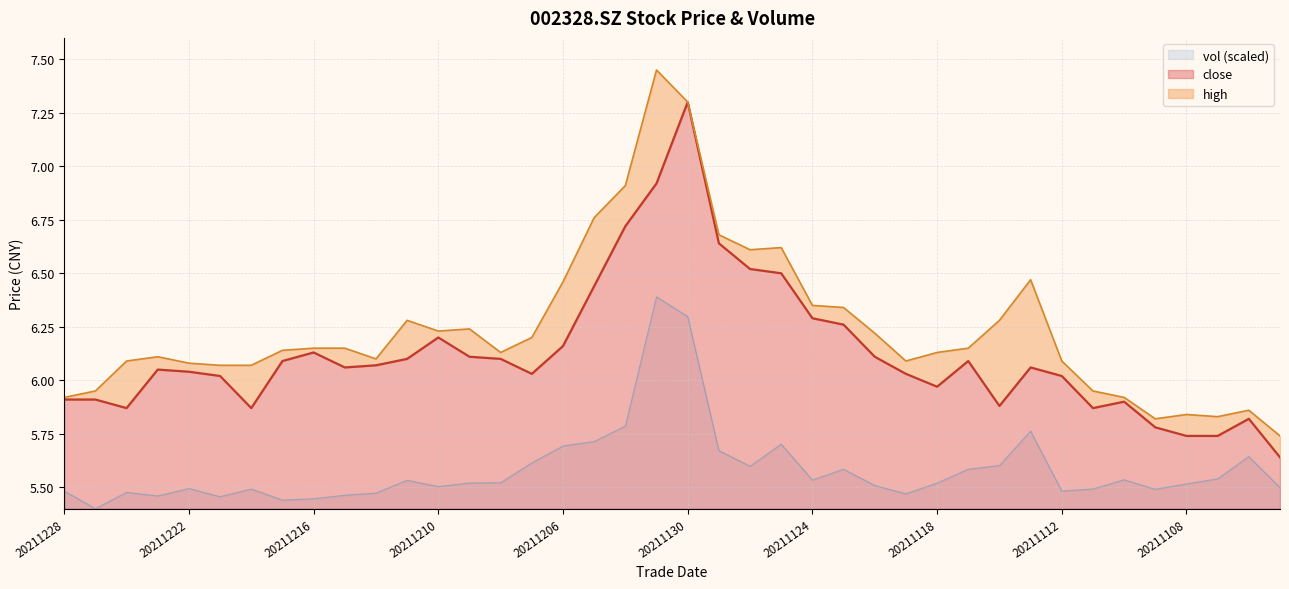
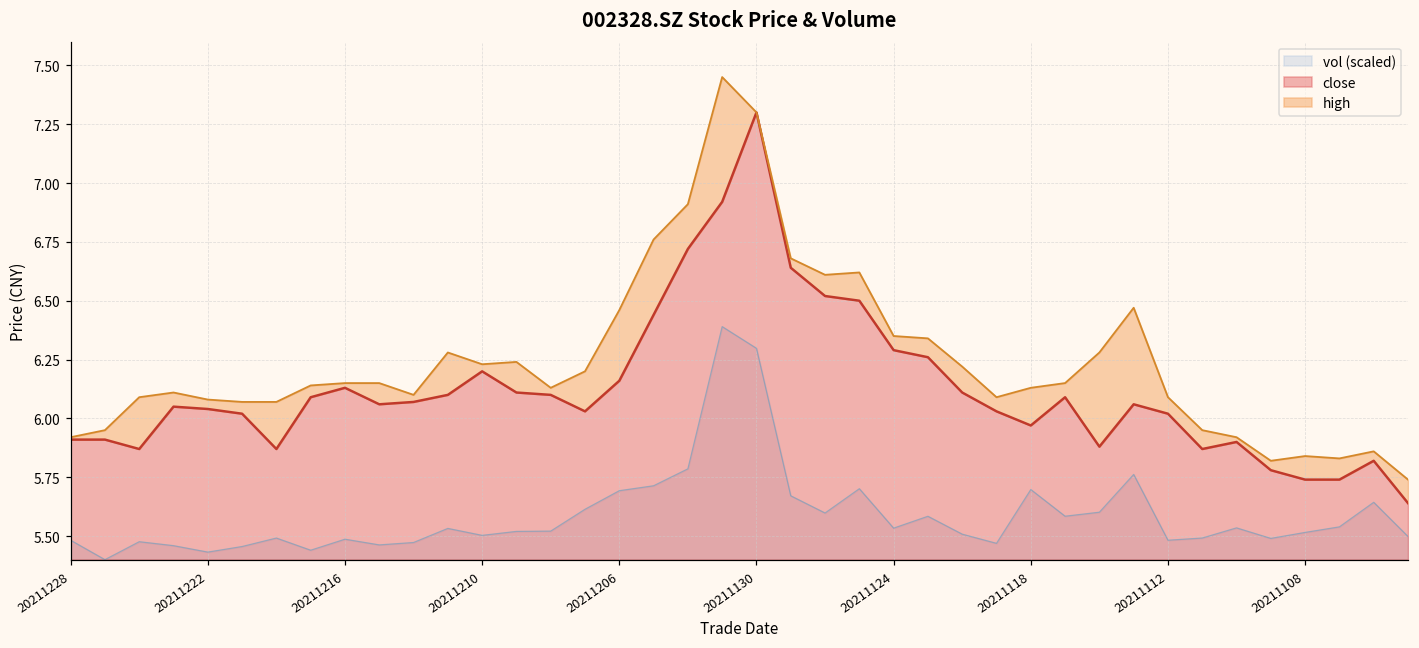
  {
    "vol (scaled)": {
      "20211228": 5.48,
-     "20211222": 5.49,
-     "20211216": 5.45,
+     "20211222": 5.43,
+     "20211216": 5.49,
      "20211210": 5.50,
      "20211206": 5.69,
      "20211130": 6.30,
      "20211124": 5.53,
-     "20211118": 5.52,
+     "20211118": 5.70,
      "20211112": 5.48,
      "20211108": 5.52
    }
  }
